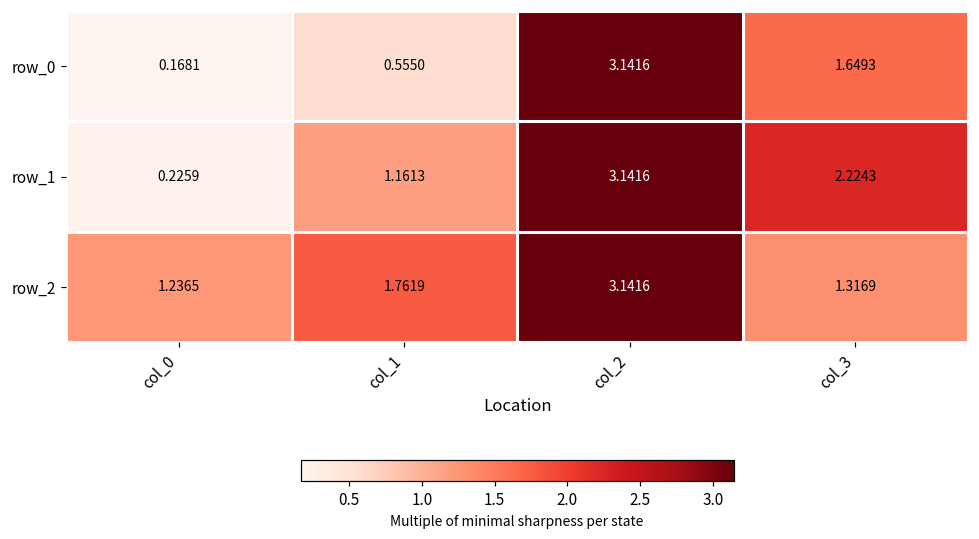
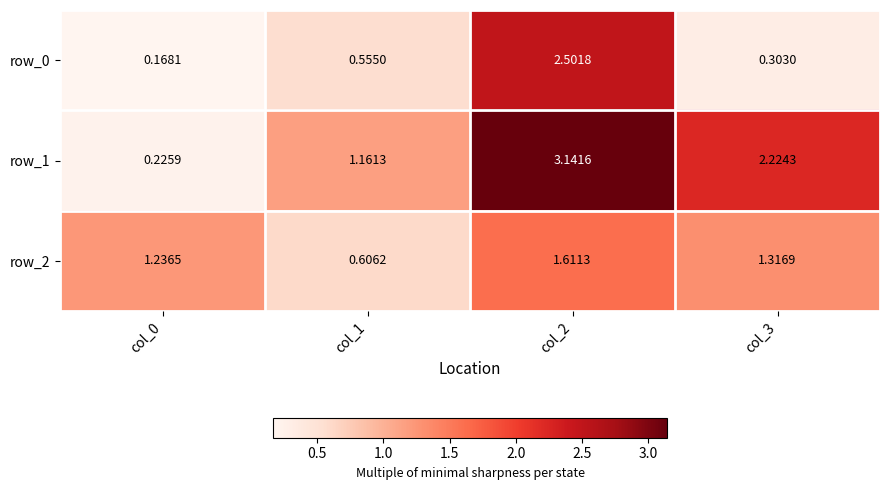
  {
    "row_0": {
      "col_0": 0.1681,
      "col_1": 0.5550,
-     "col_2": 3.1416,
-     "col_3": 1.6493
+     "col_2": 2.5018,
+     "col_3": 0.3030
    },
    "row_1": {
      "col_0": 0.2259,
      "col_1": 1.1613,
      "col_2": 3.1416,
      "col_3": 2.2243
    },
    "row_2": {
      "col_0": 1.2365,
-     "col_1": 1.7619,
-     "col_2": 3.1416,
+     "col_1": 0.6062,
+     "col_2": 1.6113,
      "col_3": 1.3169
    }
  }
